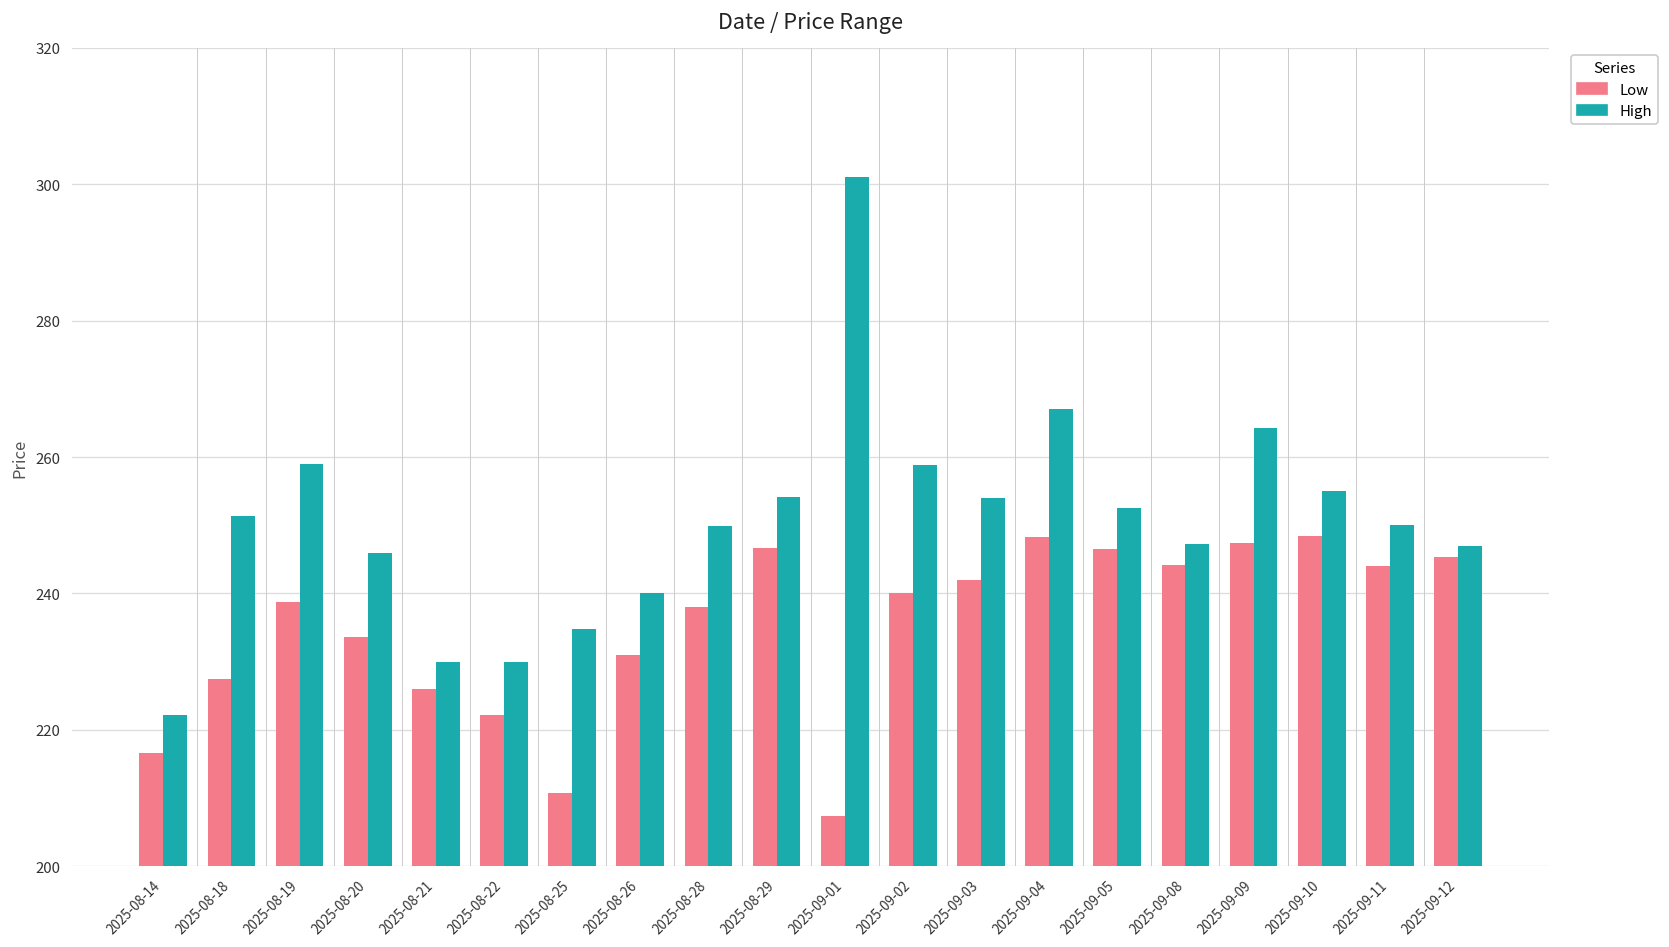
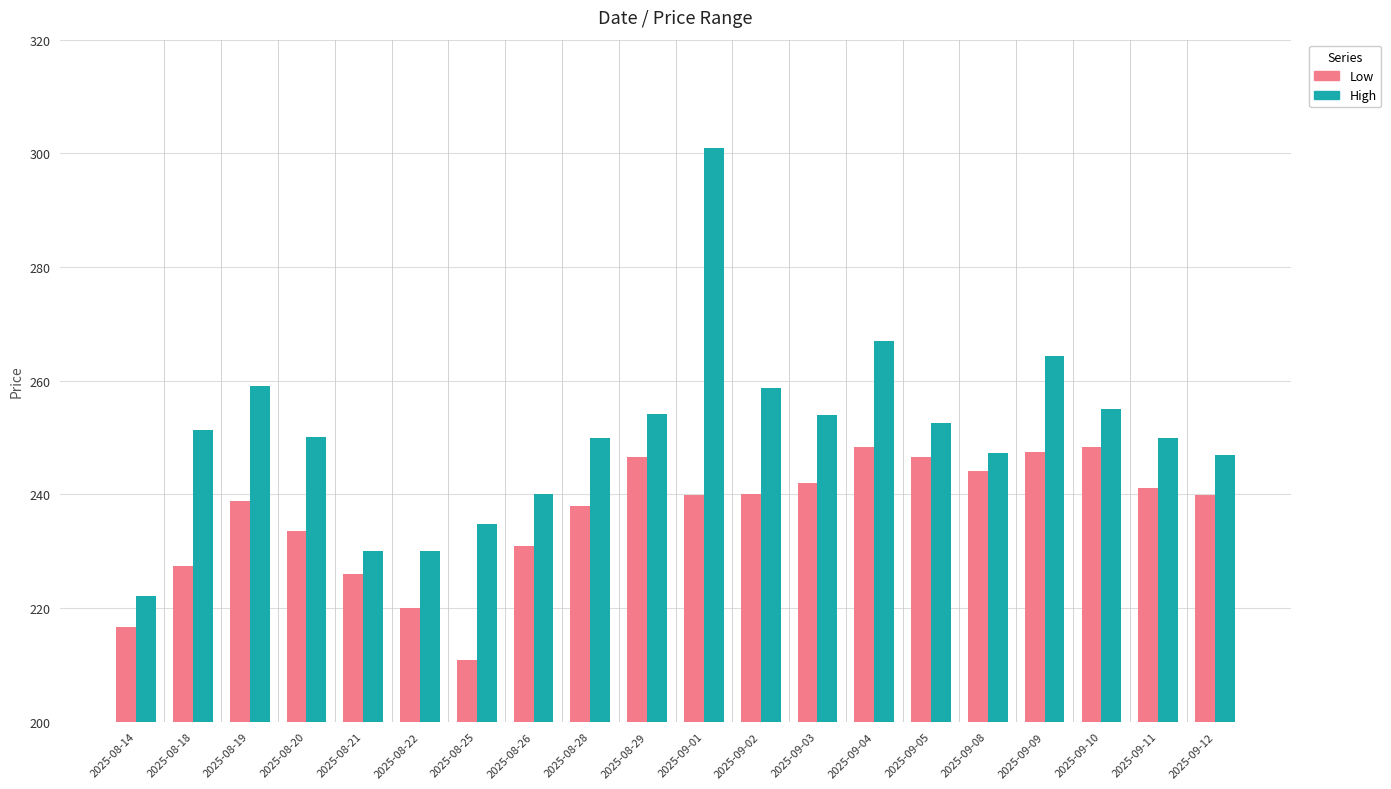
  {
    "Low": {
      "2025-08-14": 217,
      "2025-08-18": 227,
      "2025-08-19": 239,
      "2025-08-20": 234,
      "2025-08-21": 226,
-     "2025-08-22": 222,
+     "2025-08-22": 220,
      "2025-08-25": 211,
      "2025-08-26": 231,
      "2025-08-28": 238,
      "2025-08-29": 247,
-     "2025-09-01": 207,
+     "2025-09-01": 240,
      "2025-09-02": 240,
      "2025-09-03": 242,
      "2025-09-04": 248,
      "2025-09-05": 247,
      "2025-09-08": 244,
      "2025-09-09": 247,
      "2025-09-10": 248,
-     "2025-09-11": 244,
-     "2025-09-12": 245
+     "2025-09-11": 241,
+     "2025-09-12": 240
    },
    "High": {
      "2025-08-14": 222,
      "2025-08-18": 251,
      "2025-08-19": 259,
-     "2025-08-20": 246,
+     "2025-08-20": 250,
      "2025-08-21": 230,
      "2025-08-22": 230,
      "2025-08-25": 235,
      "2025-08-26": 240,
      "2025-08-28": 250,
      "2025-08-29": 254,
      "2025-09-01": 301,
      "2025-09-02": 259,
      "2025-09-03": 254,
      "2025-09-04": 267,
      "2025-09-05": 252,
      "2025-09-08": 247,
      "2025-09-09": 264,
      "2025-09-10": 255,
      "2025-09-11": 250,
      "2025-09-12": 247
    }
  }
